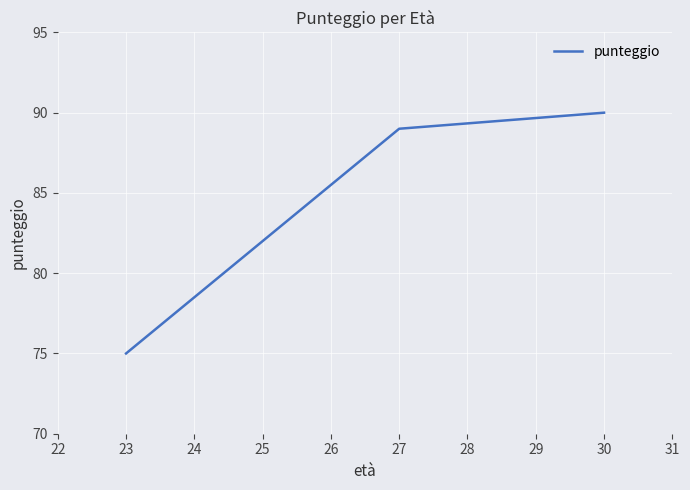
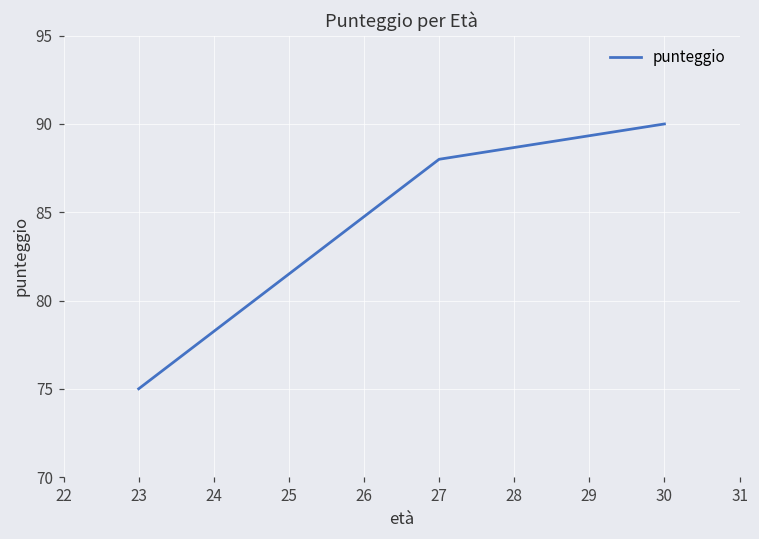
  {
    "23": 75,
-   "27": 89,
+   "27": 88,
    "30": 90
  }
